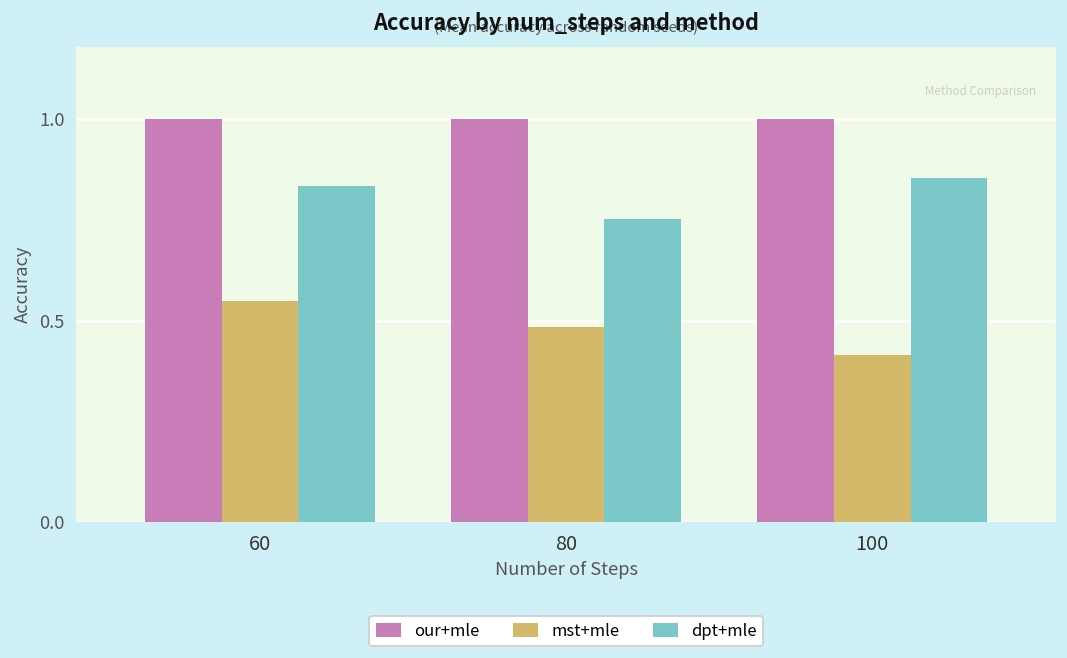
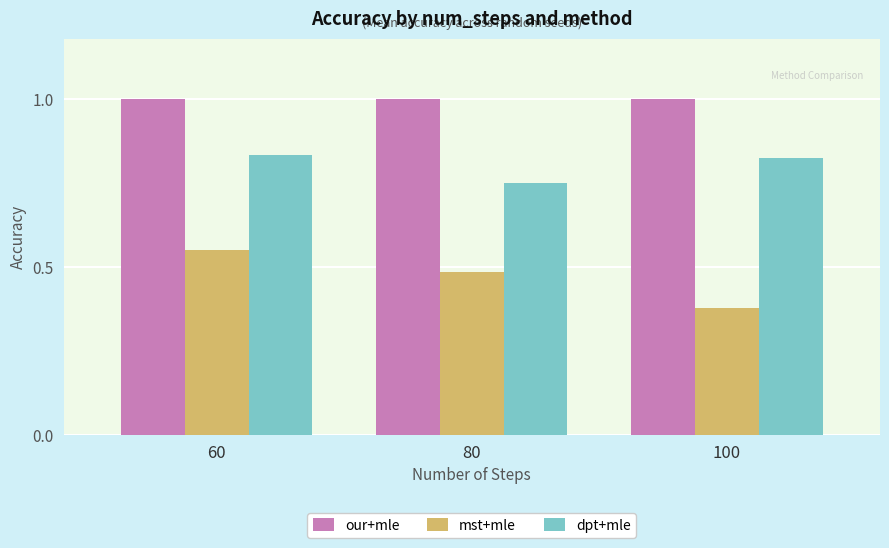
  {
    "our+mle": {
      "60": 1.00,
      "80": 1.00,
      "100": 1.00
    },
    "mst+mle": {
      "60": 0.55,
      "80": 0.48,
-     "100": 0.42
+     "100": 0.38
    },
    "dpt+mle": {
      "60": 0.83,
      "80": 0.75,
-     "100": 0.85
+     "100": 0.83
    }
  }
